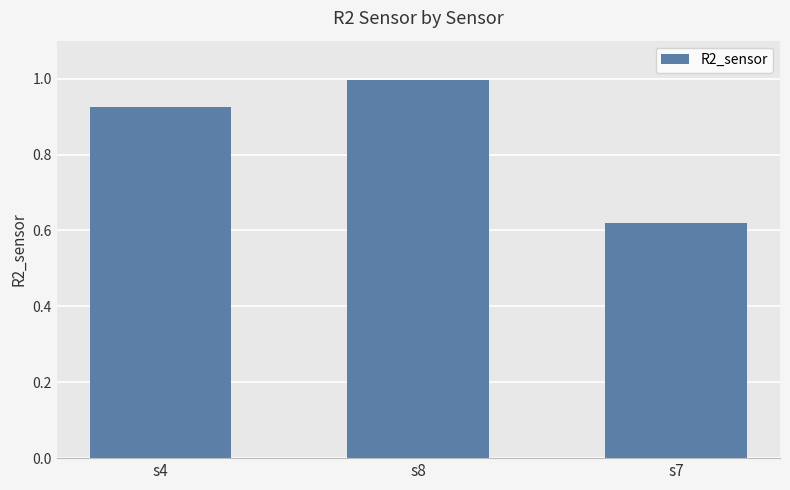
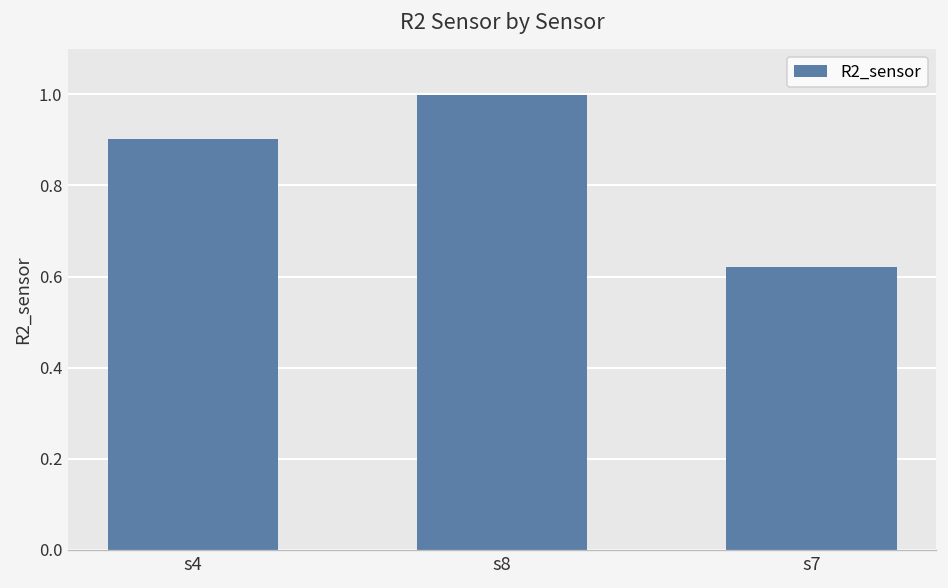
  {
-   "s4": 0.93,
+   "s4": 0.90,
    "s8": 1.00,
    "s7": 0.62
  }
